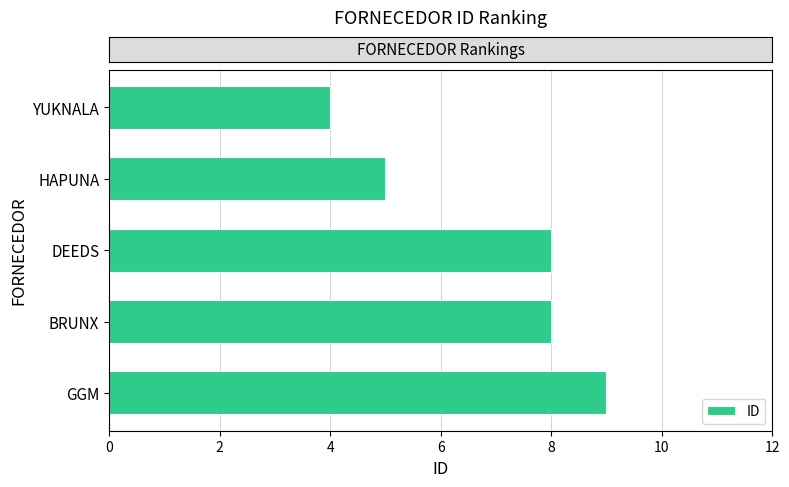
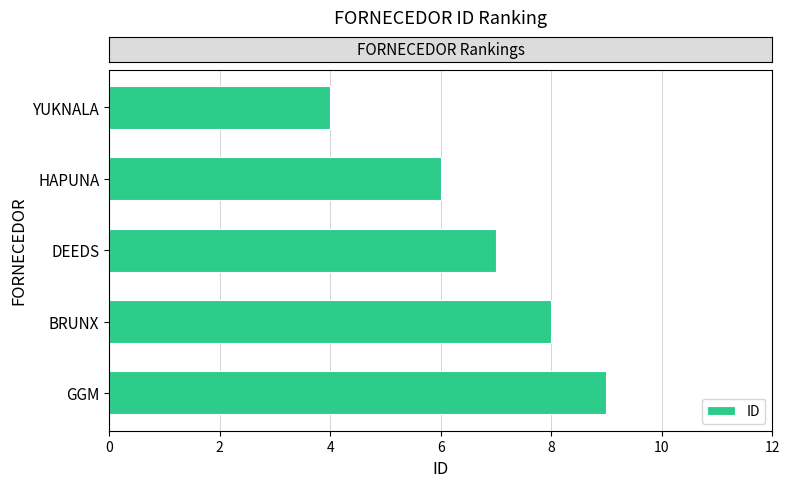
  {
    "YUKNALA": 4,
-   "HAPUNA": 5,
-   "DEEDS": 8,
+   "HAPUNA": 6,
+   "DEEDS": 7,
    "BRUNX": 8,
    "GGM": 9
  }
